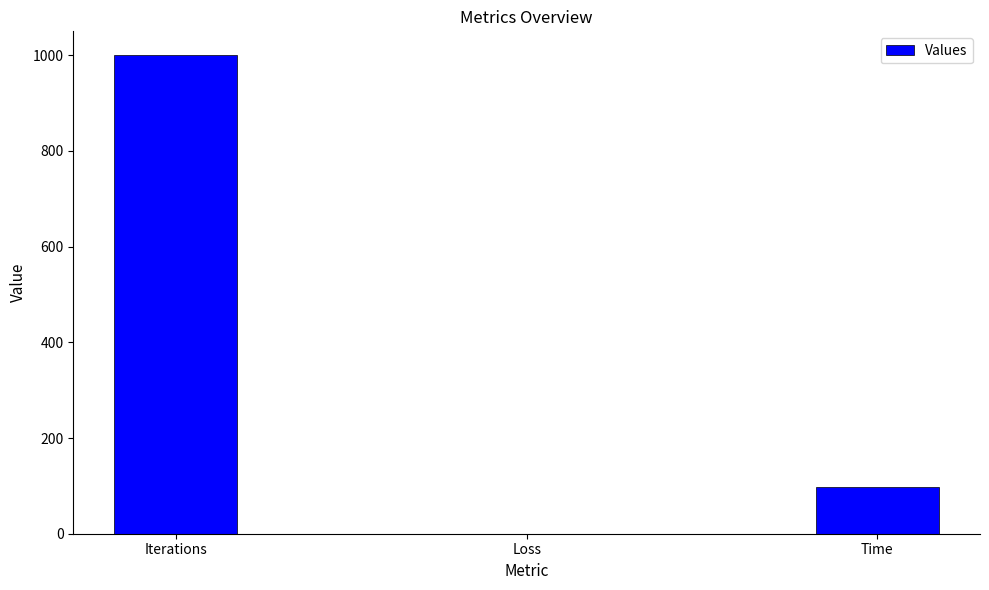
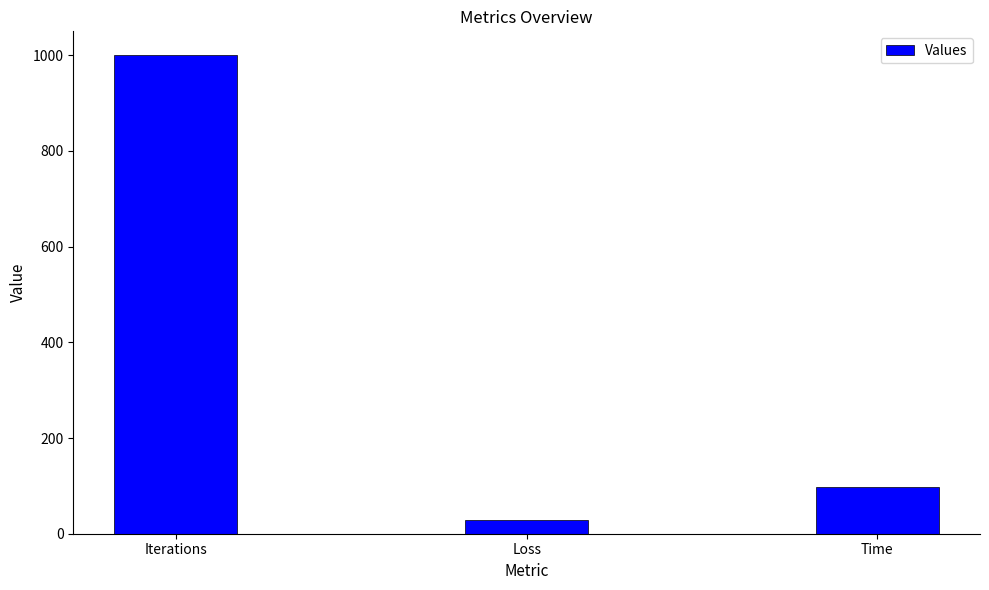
  {
    "Iterations": 1000,
-   "Loss": 0,
+   "Loss": 30,
    "Time": 100
  }
